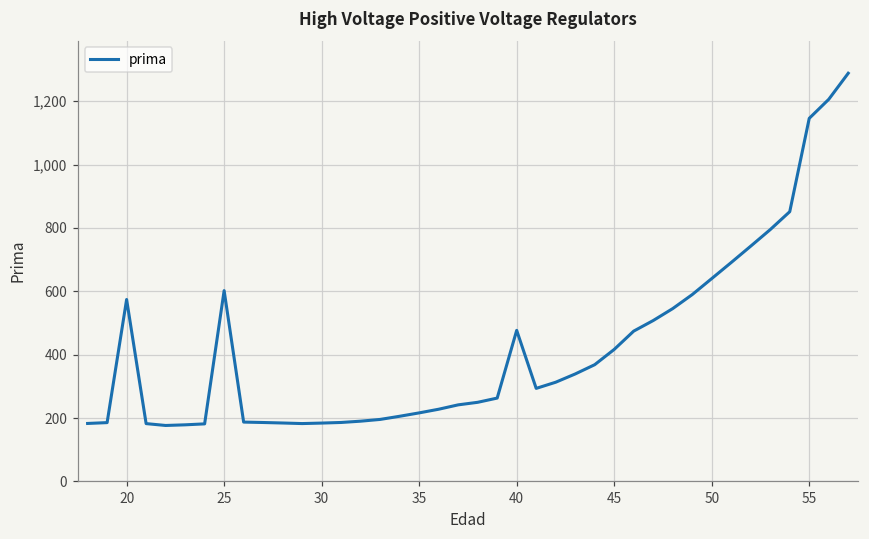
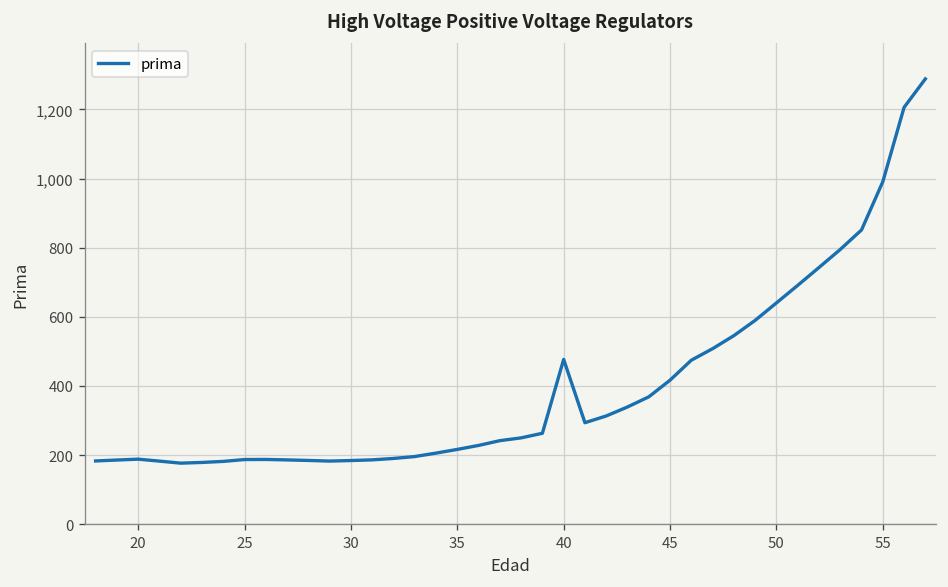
  {
-   "20": "570",
-   "25": "600",
+   "20": "190",
+   "25": "190",
    "30": "180",
    "35": "220",
    "40": "480",
    "45": "420",
    "50": "640",
-   "55": "1,150"
+   "55": "990"
  }
